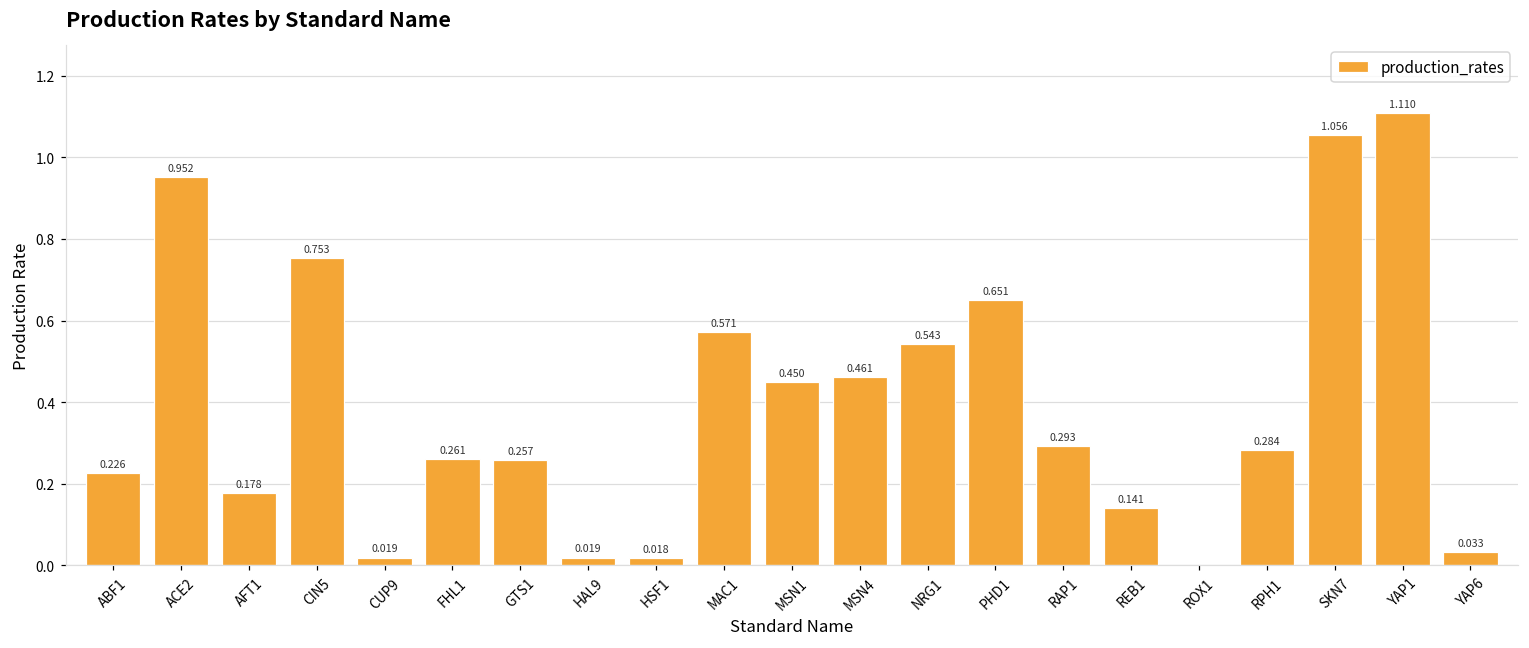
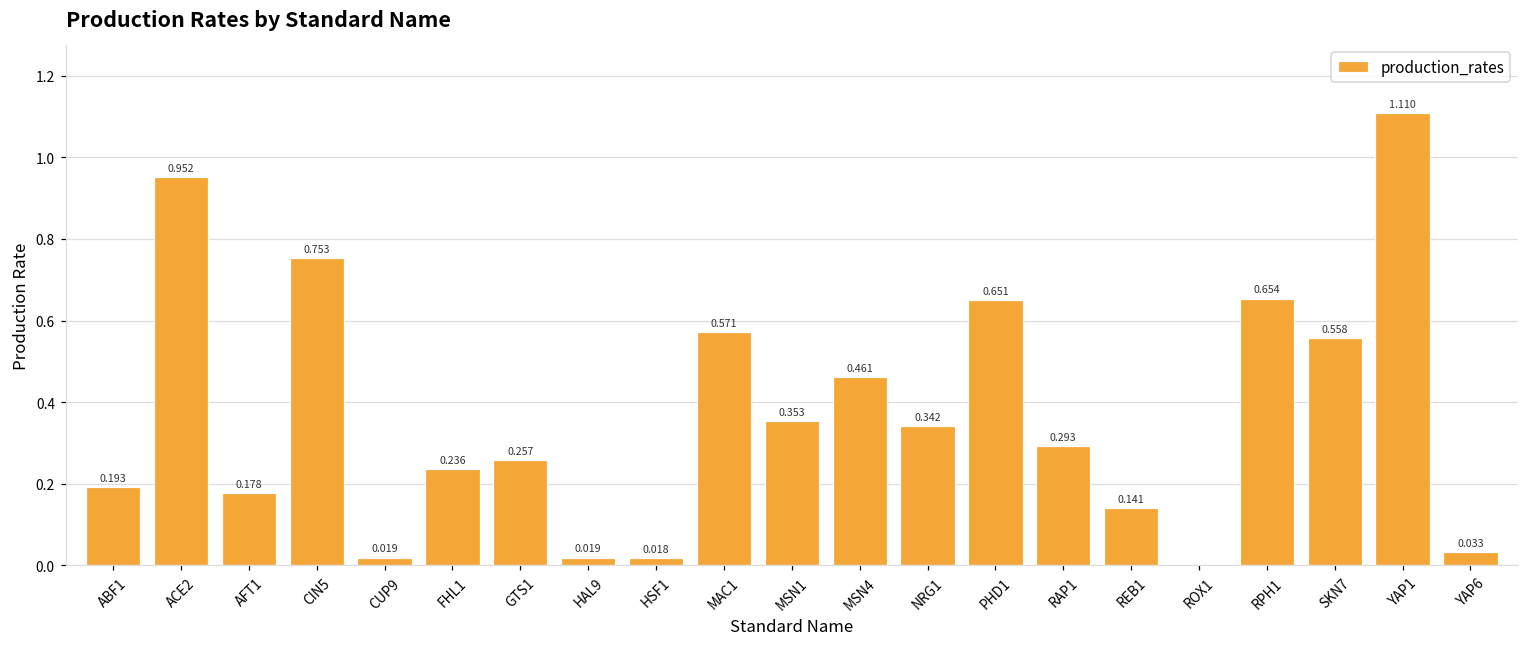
  {
-   "ABF1": 0.226,
+   "ABF1": 0.193,
    "ACE2": 0.952,
    "AFT1": 0.178,
    "CIN5": 0.753,
    "CUP9": 0.019,
-   "FHL1": 0.261,
+   "FHL1": 0.236,
    "GTS1": 0.257,
    "HAL9": 0.019,
    "HSF1": 0.018,
    "MAC1": 0.571,
-   "MSN1": 0.450,
+   "MSN1": 0.353,
    "MSN4": 0.461,
-   "NRG1": 0.543,
+   "NRG1": 0.342,
    "PHD1": 0.651,
    "RAP1": 0.293,
    "REB1": 0.141,
-   "RPH1": 0.284,
-   "SKN7": 1.056,
+   "RPH1": 0.654,
+   "SKN7": 0.558,
    "YAP1": 1.110,
    "YAP6": 0.033
  }
